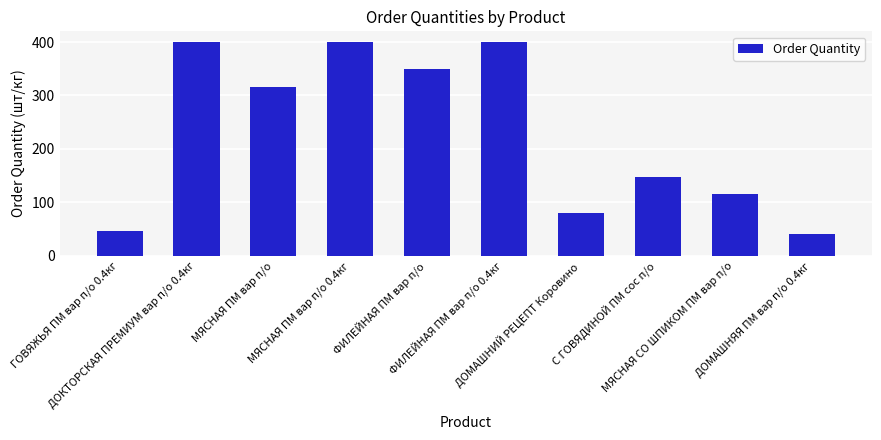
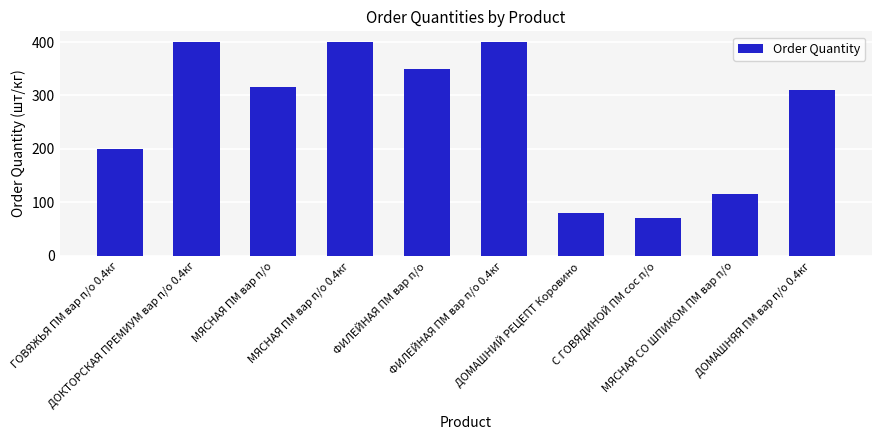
  {
-   "ГОВЯЖЬЯ ПМ вар п/о 0.4кг": 50,
+   "ГОВЯЖЬЯ ПМ вар п/о 0.4кг": 200,
    "ДОКТОРСКАЯ ПРЕМИУМ вар п/о 0.4кг": 400,
    "МЯСНАЯ ПМ вар п/о": 320,
    "МЯСНАЯ ПМ вар п/о 0.4кг": 400,
    "ФИЛЕЙНАЯ ПМ вар п/о": 350,
    "ФИЛЕЙНАЯ ПМ вар п/о 0.4кг": 400,
    "ДОМАШНИЙ РЕЦЕПТ Коровино": 80,
-   "С ГОВЯДИНОЙ ПМ сос п/о": 150,
+   "С ГОВЯДИНОЙ ПМ сос п/о": 70,
    "МЯСНАЯ СО ШПИКОМ ПМ вар п/о": 120,
-   "ДОМАШНЯЯ ПМ вар п/о 0.4кг": 40
+   "ДОМАШНЯЯ ПМ вар п/о 0.4кг": 310
  }
